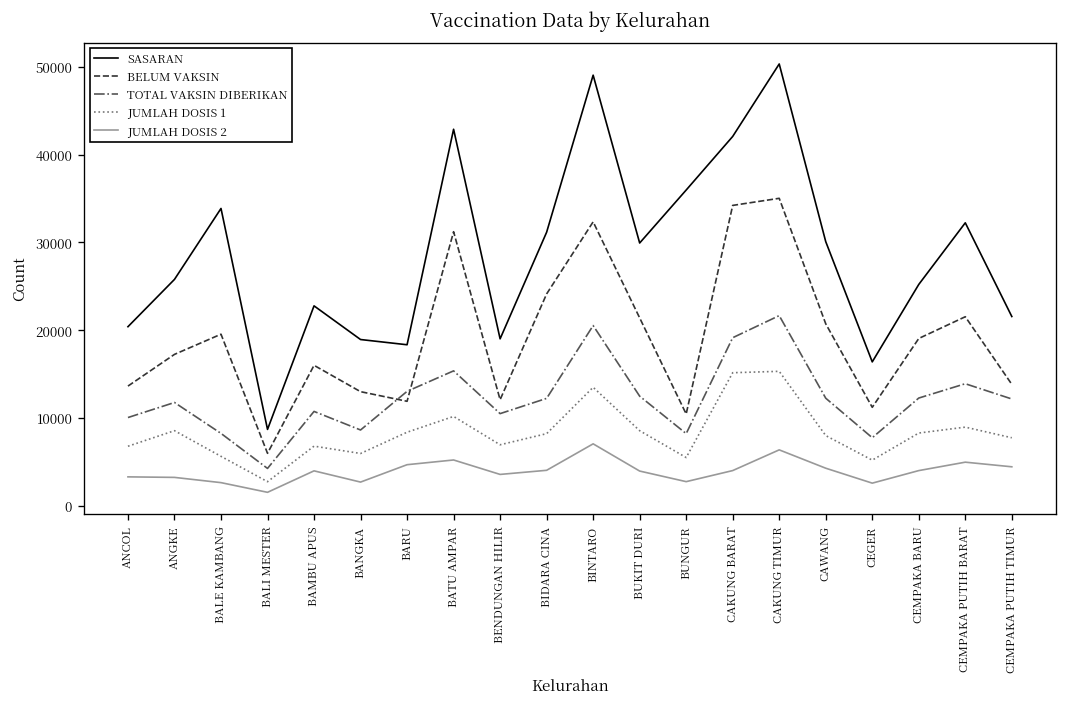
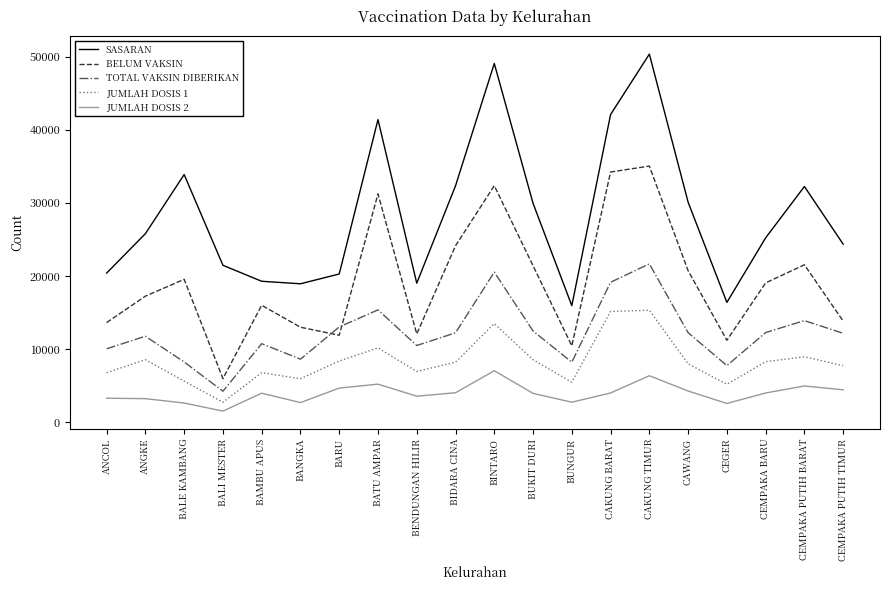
  {
    "SASARAN": {
      "ANCOL": 20000,
      "ANGKE": 26000,
      "BALE KAMBANG": 34000,
-     "BALI MESTER": 9000,
-     "BAMBU APUS": 23000,
+     "BALI MESTER": 21000,
+     "BAMBU APUS": 19000,
      "BANGKA": 19000,
-     "BARU": 18000,
-     "BATU AMPAR": 43000,
+     "BARU": 20000,
+     "BATU AMPAR": 41000,
      "BENDUNGAN HILIR": 19000,
-     "BIDARA CINA": 31000,
+     "BIDARA CINA": 32000,
      "BINTARO": 49000,
      "BUKIT DURI": 30000,
-     "BUNGUR": 36000,
+     "BUNGUR": 16000,
      "CAKUNG BARAT": 42000,
      "CAKUNG TIMUR": 50000,
      "CAWANG": 30000,
      "CEGER": 16000,
      "CEMPAKA BARU": 25000,
      "CEMPAKA PUTIH BARAT": 32000,
-     "CEMPAKA PUTIH TIMUR": 22000
+     "CEMPAKA PUTIH TIMUR": 24000
    }
  }
